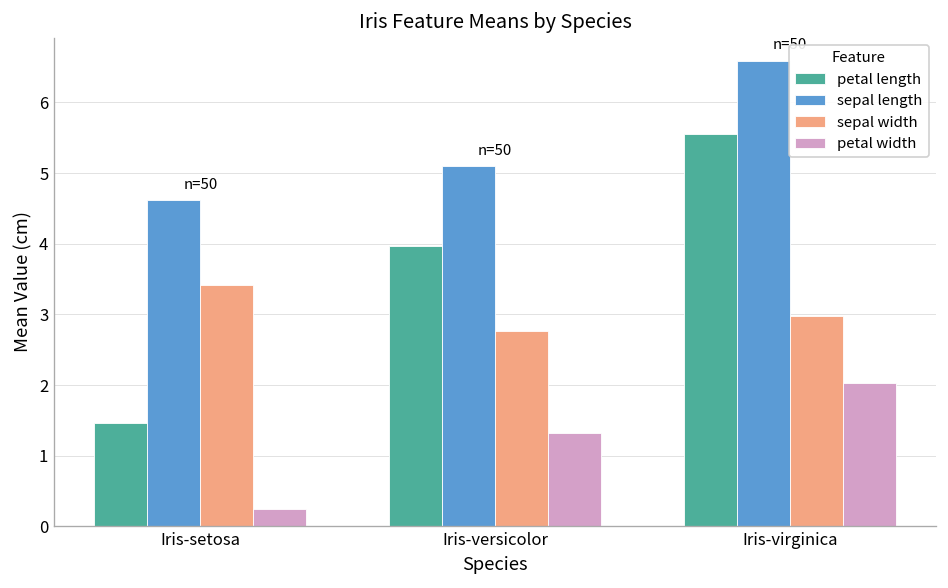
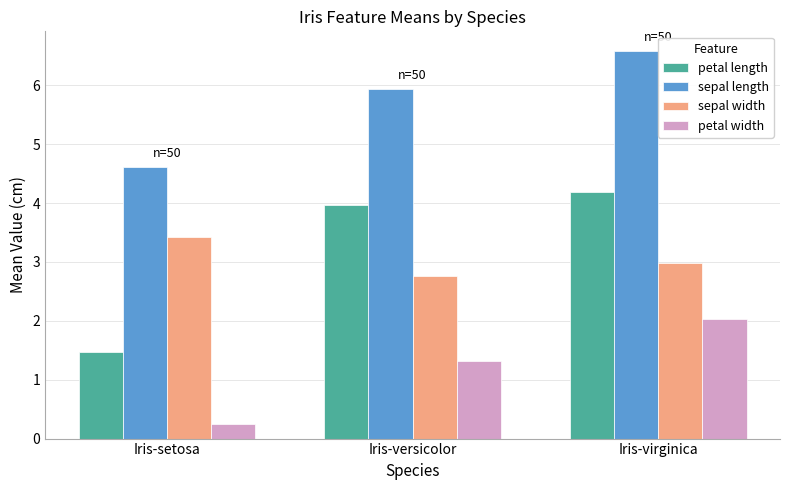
  {
    "petal length": {
      "Iris-setosa": 1.5,
      "Iris-versicolor": 4.0,
-     "Iris-virginica": 5.6
+     "Iris-virginica": 4.2
    },
    "sepal length": {
-     "Iris-versicolor": 5.1
+     "Iris-versicolor": 5.9
    },
    "sepal width": {
      "Iris-setosa": 3.4,
      "Iris-versicolor": 2.8,
      "Iris-virginica": 3.0
    },
    "petal width": {
      "Iris-setosa": 0.2,
      "Iris-versicolor": 1.3,
      "Iris-virginica": 2.0
    }
  }
